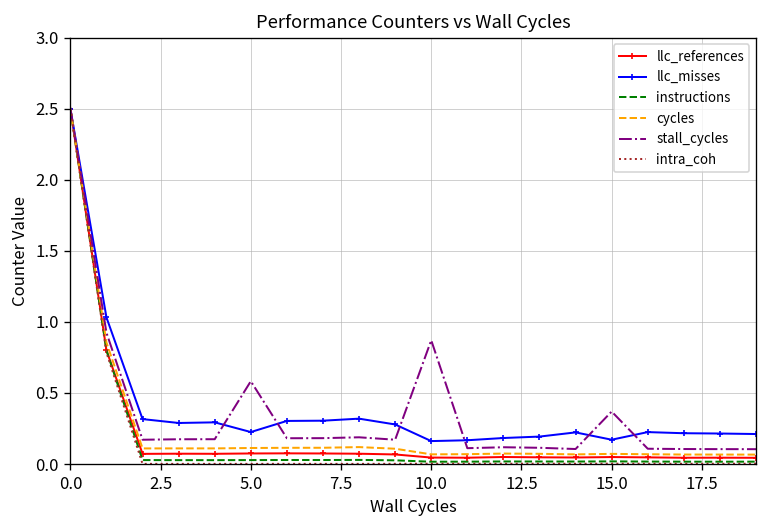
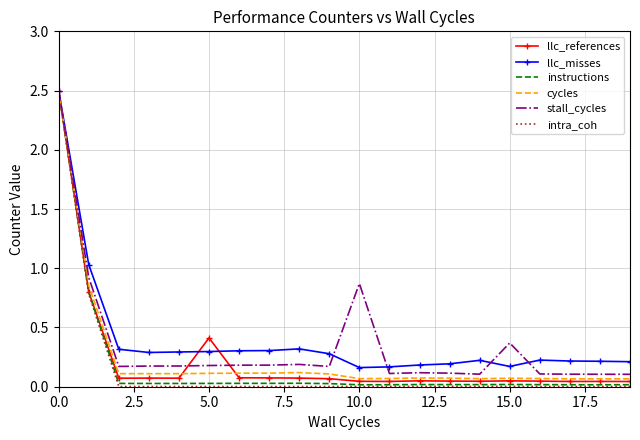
  {
    "llc_references": {
-     "5.0": 0.07,
+     "5.0": 0.41,
      "10.0": 0.05,
      "15.0": 0.05
    },
    "llc_misses": {
-     "5.0": 0.23,
+     "5.0": 0.30,
      "10.0": 0.16,
      "15.0": 0.17
    },
    "instructions": {
      "5.0": 0.03
    },
    "cycles": {
      "5.0": 0.11,
      "10.0": 0.07,
      "15.0": 0.07
    },
    "stall_cycles": {
-     "5.0": 0.58,
+     "5.0": 0.18,
      "10.0": 0.87,
      "15.0": 0.37
    },
    "intra_coh": {
      "5.0": 0.00
    }
  }
